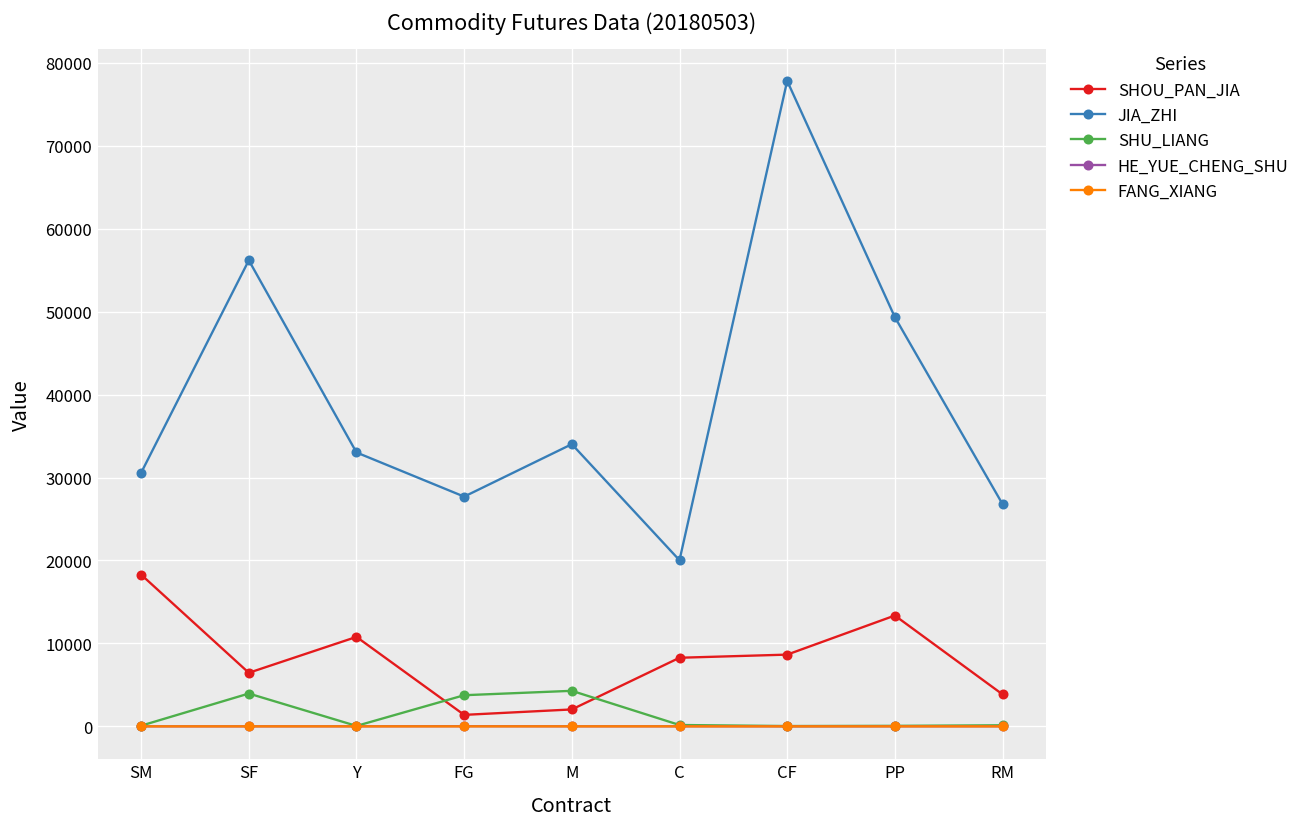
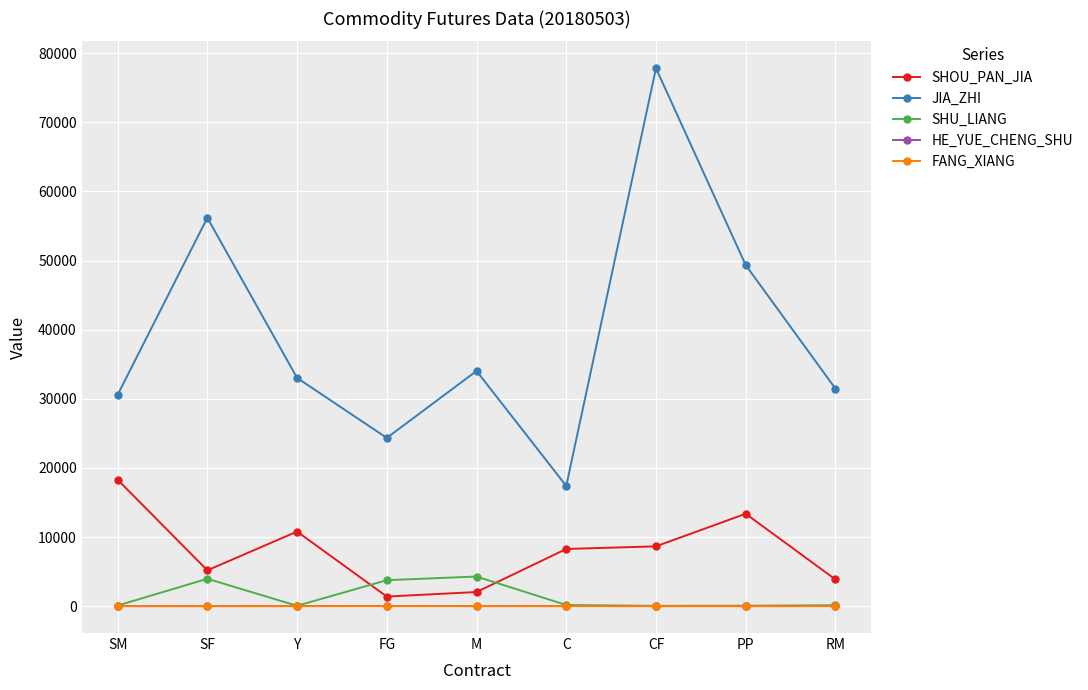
  {
    "SHOU_PAN_JIA": {
      "SM": 18000,
-     "SF": 6000,
+     "SF": 5000,
      "Y": 11000,
      "FG": 1000,
      "M": 2000,
      "C": 8000,
      "CF": 9000,
      "PP": 13000,
      "RM": 4000
    },
    "JIA_ZHI": {
      "SM": 31000,
      "SF": 56000,
      "Y": 33000,
-     "FG": 28000,
+     "FG": 24000,
      "M": 34000,
-     "C": 20000,
+     "C": 17000,
      "CF": 78000,
      "PP": 49000,
-     "RM": 27000
+     "RM": 31000
    },
    "SHU_LIANG": {
      "SF": 4000,
      "FG": 4000,
      "M": 4000
    },
    "FANG_XIANG": {
      "SF": 0,
      "FG": 0,
      "M": 0
    }
  }
